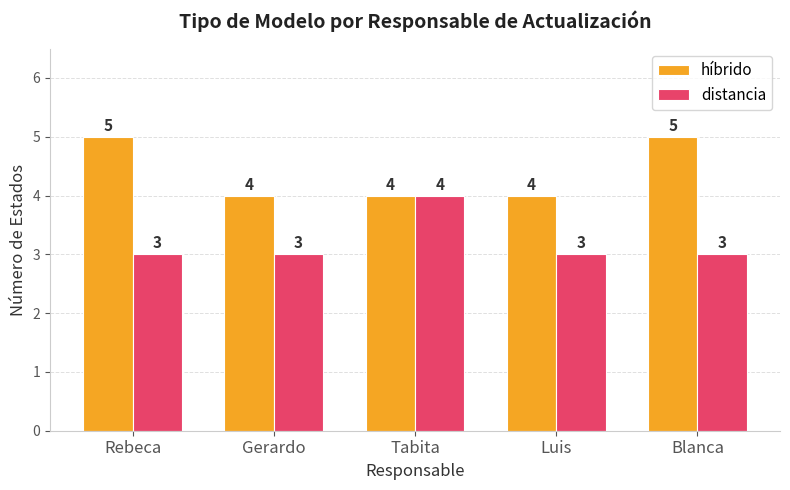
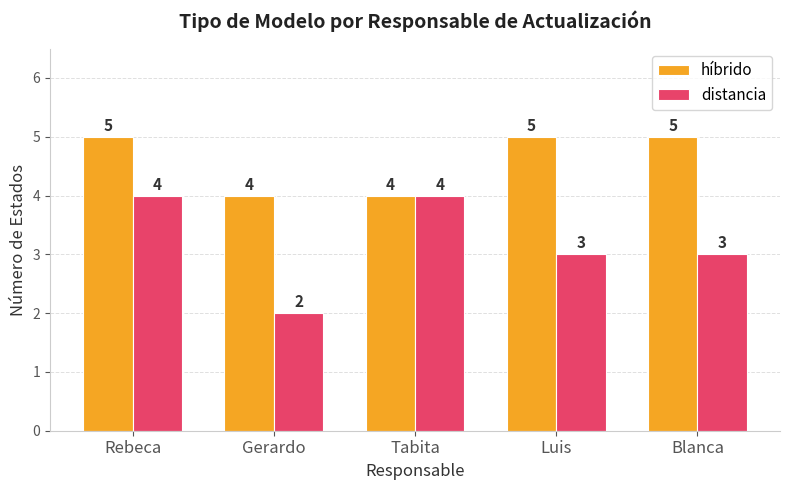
  {
    "híbrido": {
      "Rebeca": 5,
      "Gerardo": 4,
      "Tabita": 4,
-     "Luis": 4,
+     "Luis": 5,
      "Blanca": 5
    },
    "distancia": {
-     "Rebeca": 3,
-     "Gerardo": 3,
+     "Rebeca": 4,
+     "Gerardo": 2,
      "Tabita": 4,
      "Luis": 3,
      "Blanca": 3
    }
  }
